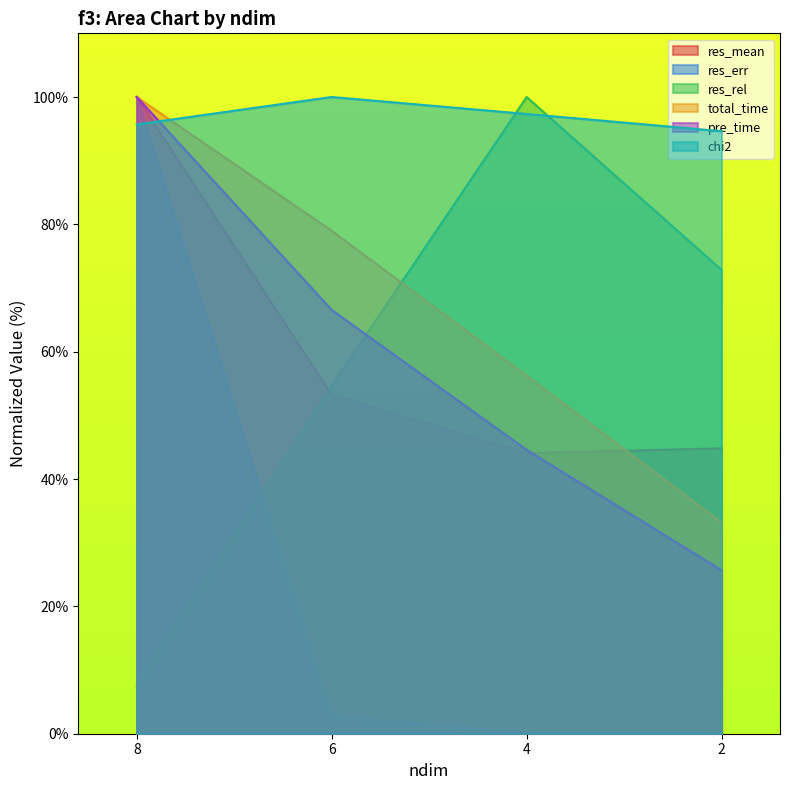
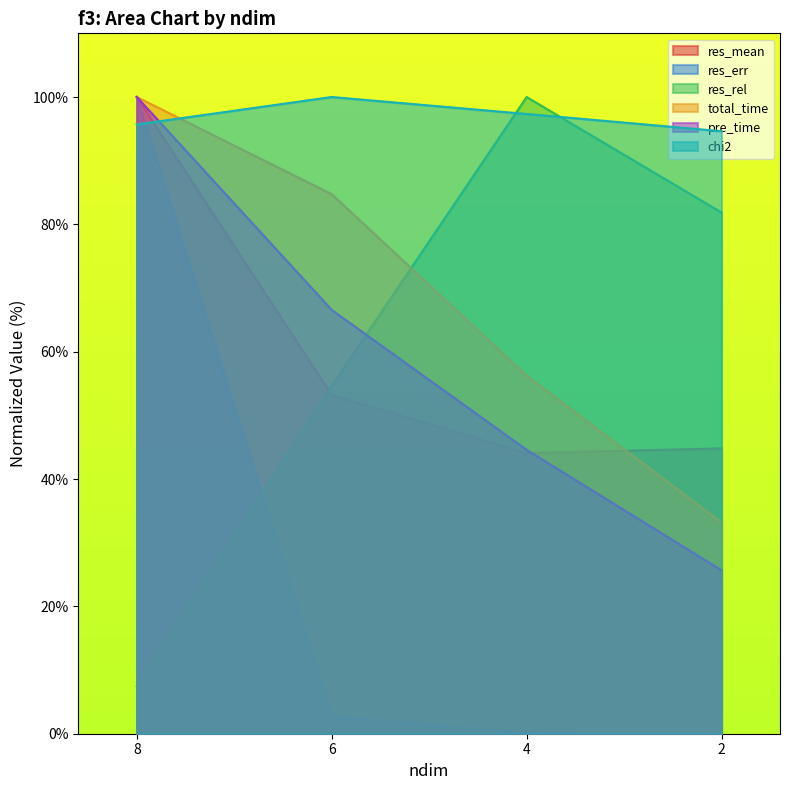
  {
    "res_mean": {
      "6": "53%",
      "4": "44%",
      "2": "45%"
    },
    "res_rel": {
      "8": "7%",
      "6": "55%",
      "4": "100%",
-     "2": "73%"
+     "2": "82%"
    },
    "total_time": {
-     "6": "79%",
+     "6": "85%",
      "4": "56%",
      "2": "33%"
    },
    "pre_time": {
      "6": "67%",
      "4": "45%",
      "2": "26%"
    }
  }
